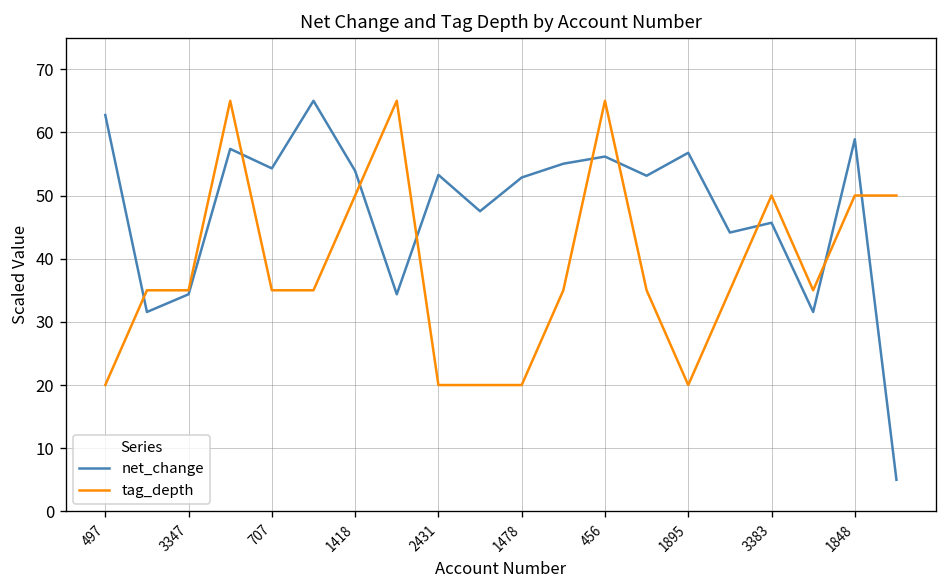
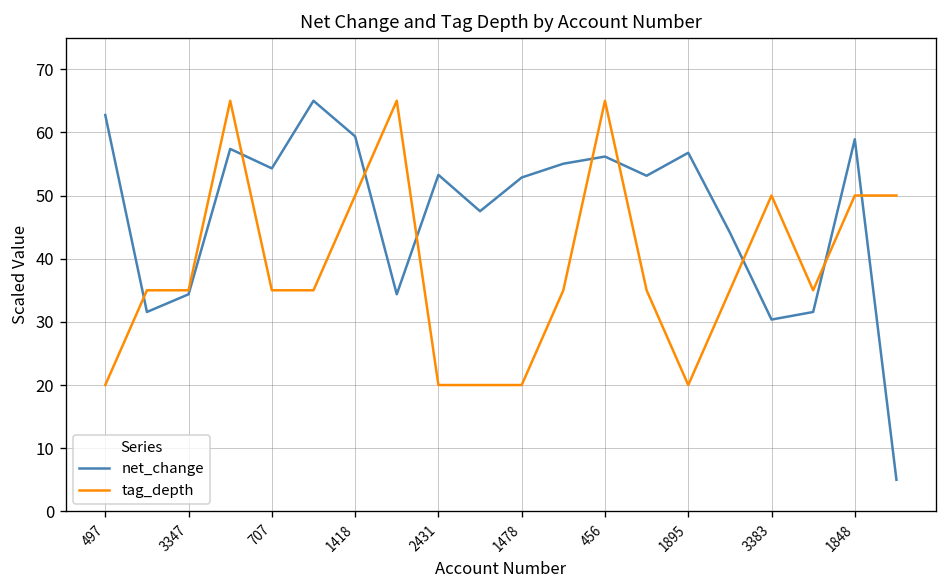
  {
    "net_change": {
      "497": 63,
      "3347": 34,
      "707": 54,
-     "1418": 54,
+     "1418": 59,
      "2431": 53,
      "1478": 53,
      "456": 56,
      "1895": 57,
-     "3383": 46,
+     "3383": 30,
      "1848": 59
    },
    "tag_depth": {
      "497": 20,
      "3347": 35,
      "707": 35,
      "1418": 50,
      "2431": 20,
      "1478": 20,
      "456": 65,
      "1895": 20,
      "3383": 50,
      "1848": 50
    }
  }
